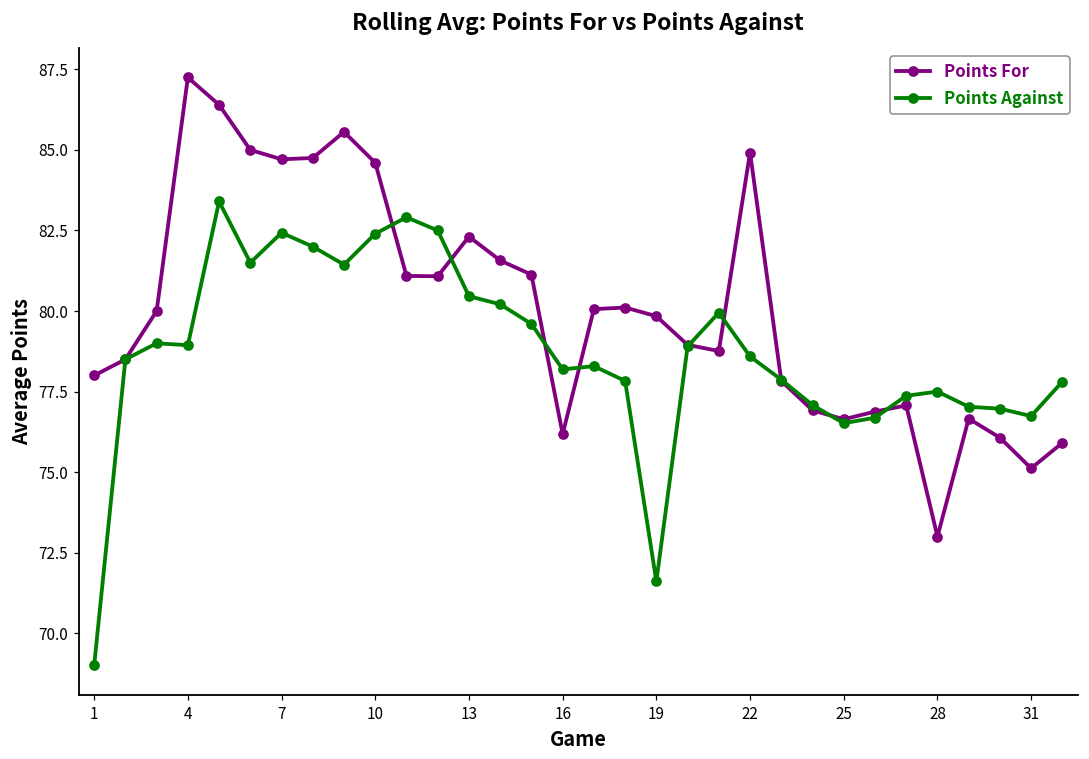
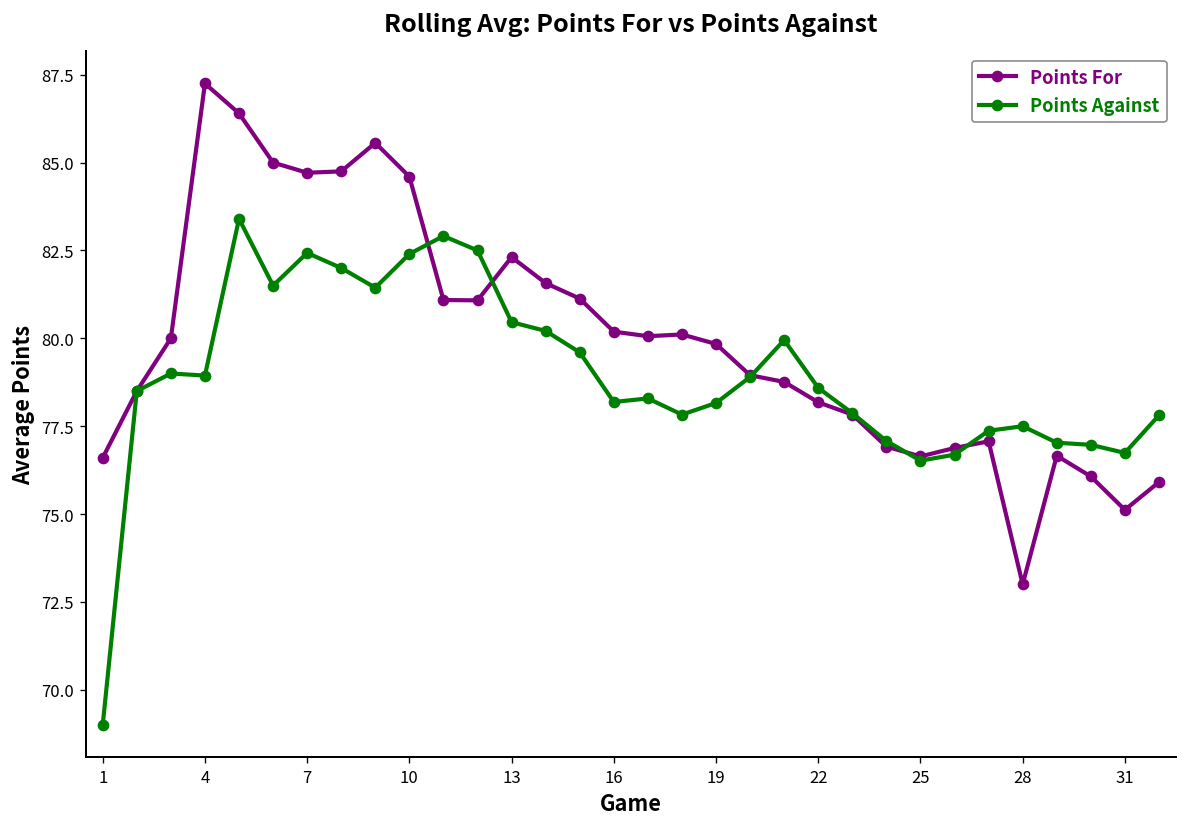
  {
    "Points For": {
-     "1": 78.0,
+     "1": 76.6,
      "4": 87.3,
      "7": 84.7,
      "10": 84.6,
      "13": 82.3,
-     "16": 76.2,
+     "16": 80.2,
      "19": 79.8,
-     "22": 84.9,
+     "22": 78.2,
      "25": 76.6,
      "28": 73.0,
      "31": 75.1
    },
    "Points Against": {
      "1": 69.0,
      "4": 78.9,
      "7": 82.4,
      "10": 82.4,
      "13": 80.5,
      "16": 78.2,
-     "19": 71.6,
+     "19": 78.2,
      "22": 78.6,
      "25": 76.5,
      "28": 77.5,
      "31": 76.7
    }
  }
